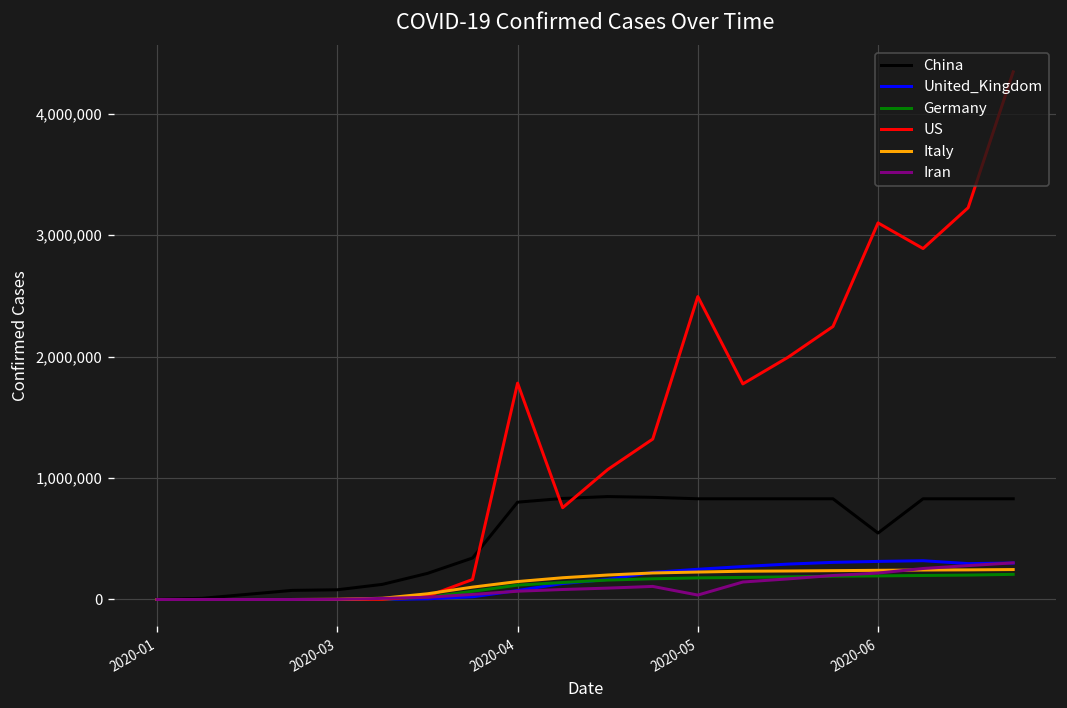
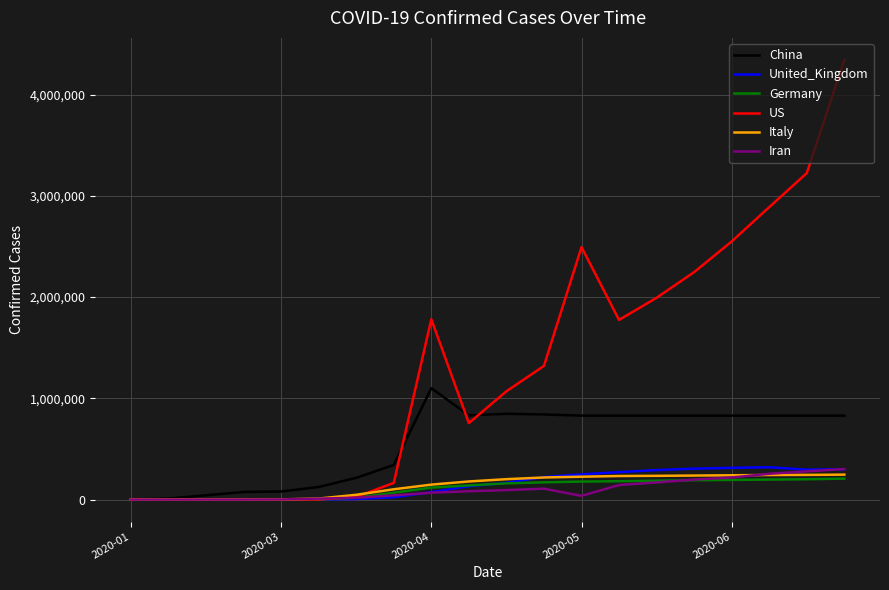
  {
    "China": {
      "2020-03": "80,000",
-     "2020-04": "800,000",
+     "2020-04": "1,100,000",
      "2020-05": "830,000",
-     "2020-06": "550,000"
+     "2020-06": "830,000"
    },
    "United_Kingdom": {
      "2020-06": "310,000"
    },
    "Germany": {
      "2020-04": "120,000",
      "2020-05": "180,000"
    },
    "US": {
      "2020-04": "1,780,000",
      "2020-05": "2,490,000",
-     "2020-06": "3,100,000"
+     "2020-06": "2,550,000"
    },
    "Italy": {
      "2020-04": "150,000"
    },
    "Iran": {
      "2020-05": "40,000"
    }
  }
